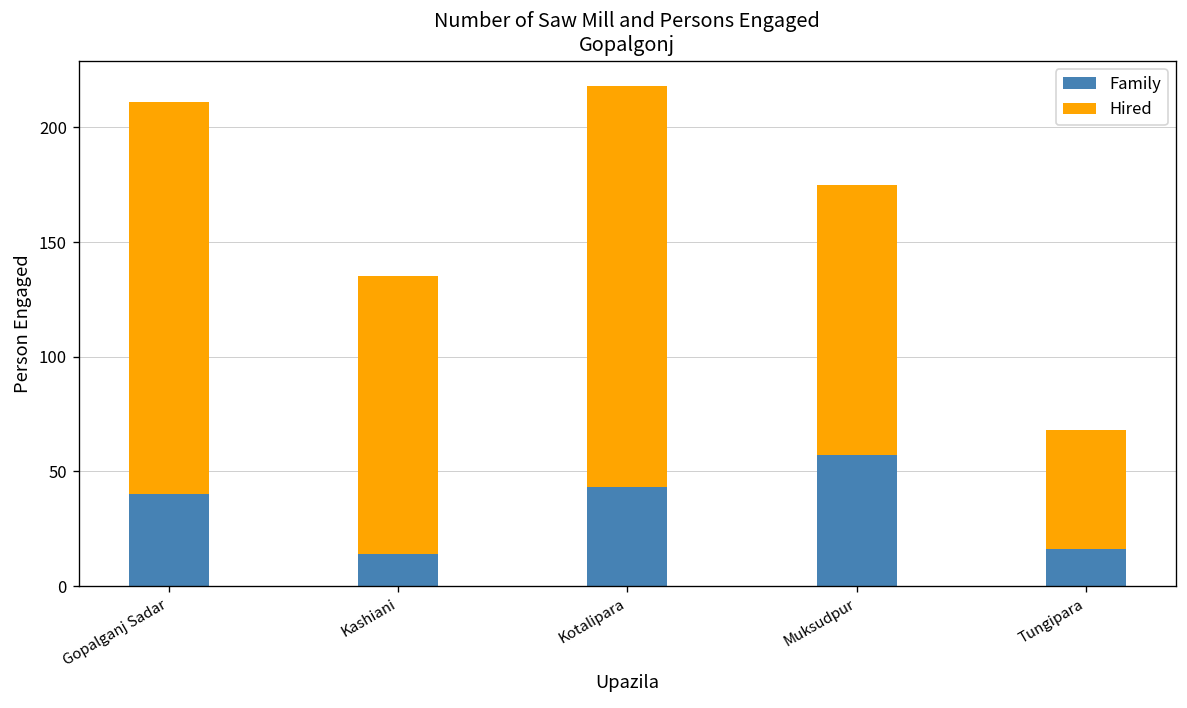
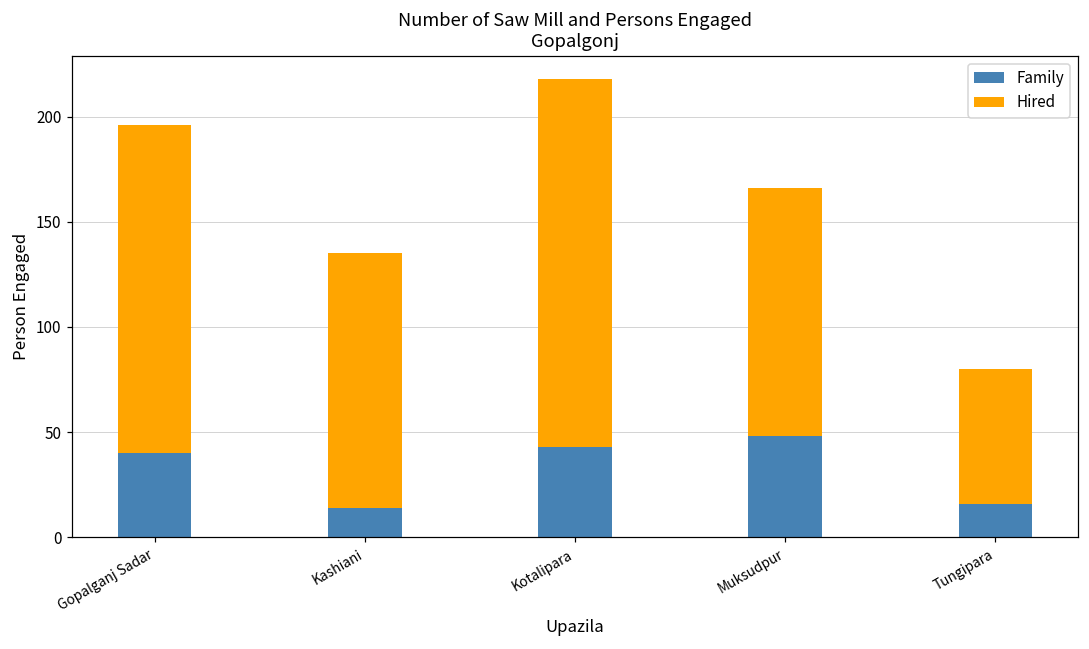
  {
    "Family": {
      "Gopalganj Sadar": 40,
      "Kashiani": 14,
      "Kotalipara": 43,
-     "Muksudpur": 57,
+     "Muksudpur": 48,
      "Tungipara": 16
    },
    "Hired": {
-     "Gopalganj Sadar": 171,
+     "Gopalganj Sadar": 156,
      "Kashiani": 121,
      "Kotalipara": 175,
      "Muksudpur": 118,
-     "Tungipara": 52
+     "Tungipara": 64
    }
  }
